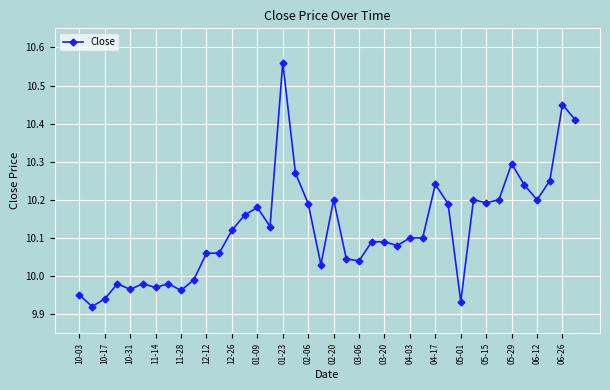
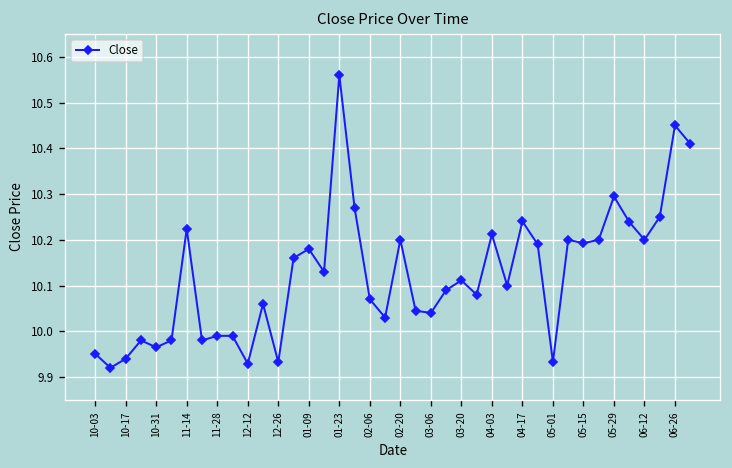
  {
    "10-03": 9.95,
    "10-17": 9.94,
    "10-31": 9.97,
-   "11-14": 9.97,
-   "11-28": 9.96,
-   "12-12": 10.06,
-   "12-26": 10.12,
+   "11-14": 10.22,
+   "11-28": 9.99,
+   "12-12": 9.93,
+   "12-26": 9.93,
    "01-09": 10.18,
    "01-23": 10.56,
-   "02-06": 10.19,
+   "02-06": 10.07,
    "02-20": 10.20,
    "03-06": 10.04,
-   "03-20": 10.09,
-   "04-03": 10.10,
+   "03-20": 10.11,
+   "04-03": 10.21,
    "04-17": 10.24,
    "05-01": 9.93,
    "05-15": 10.19,
    "05-29": 10.29,
    "06-12": 10.20,
    "06-26": 10.45
  }
